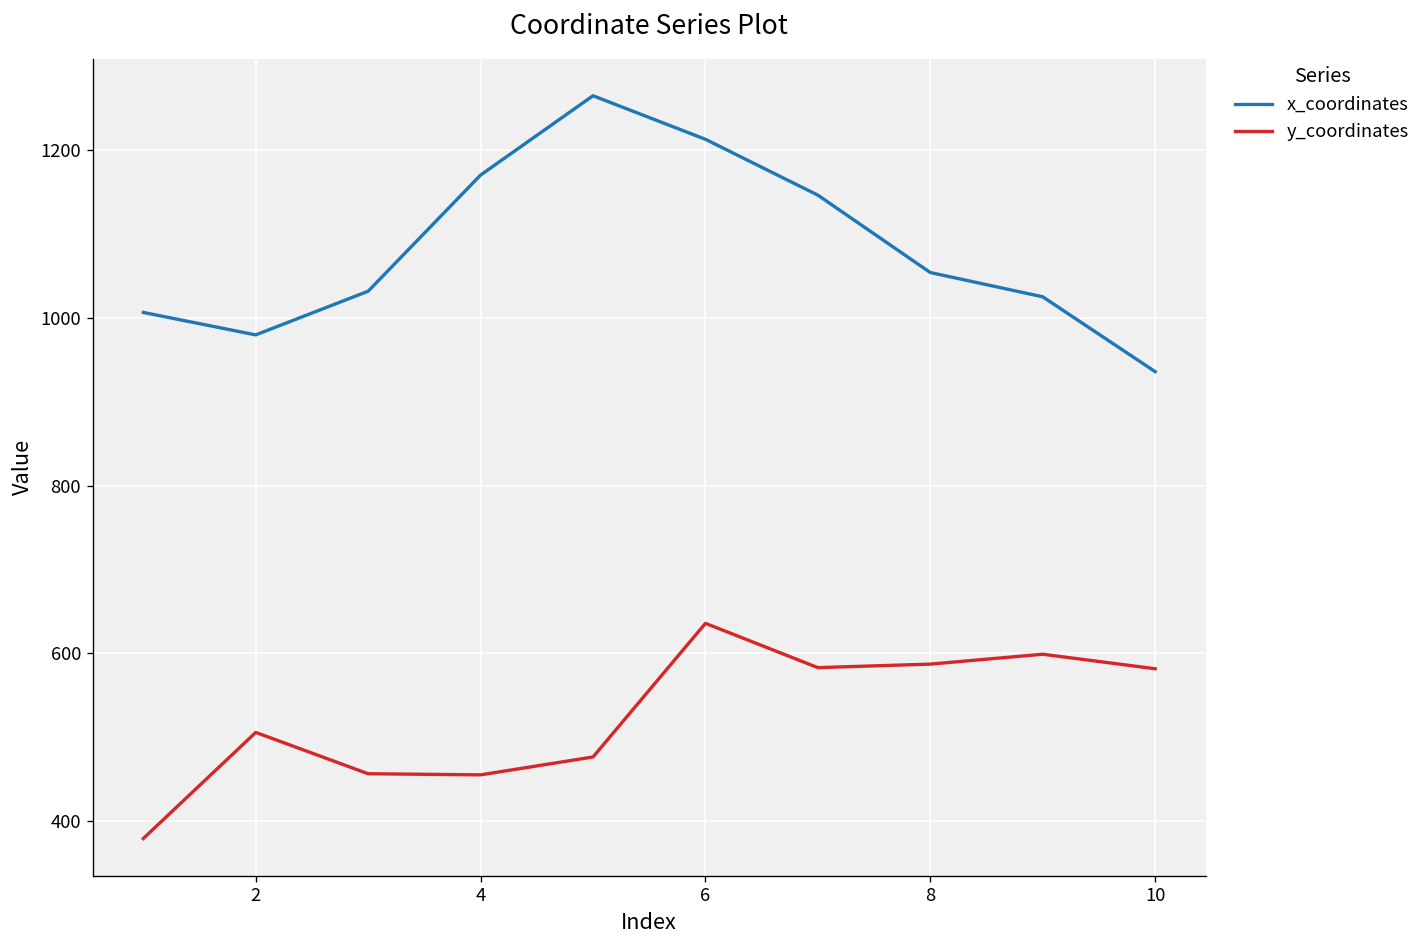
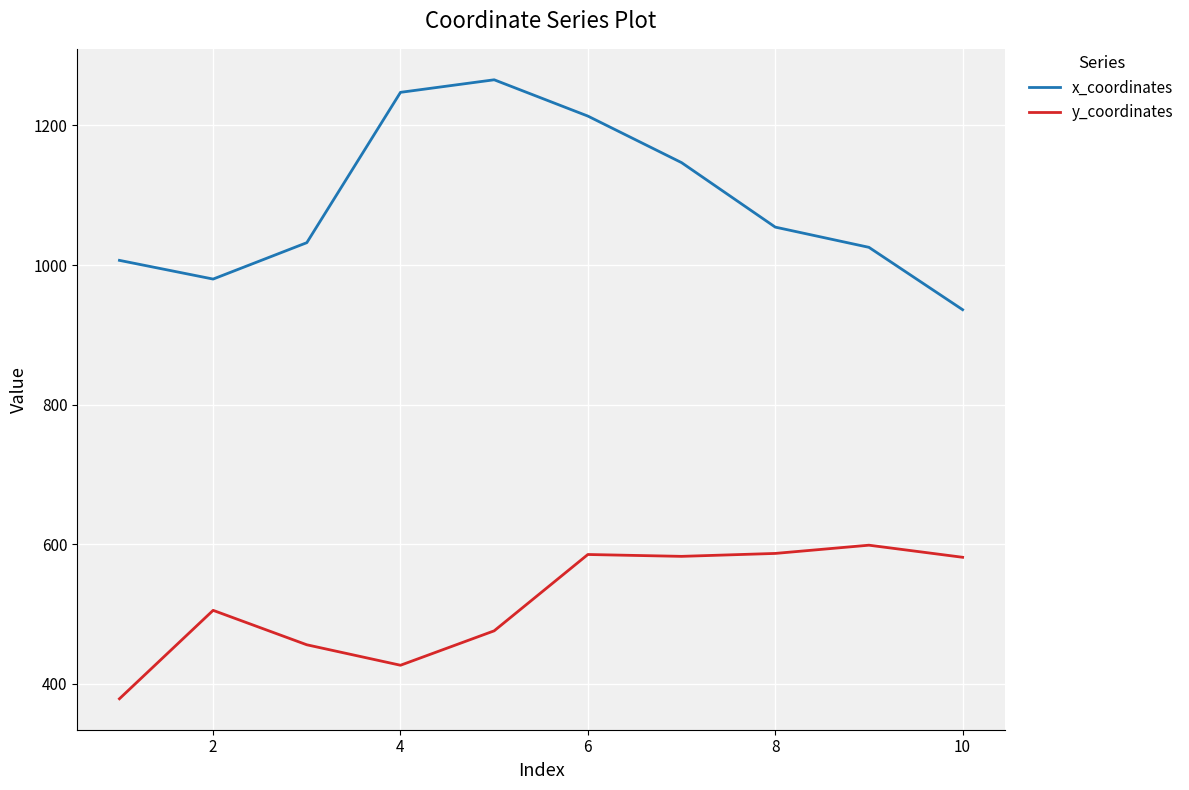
  {
    "x_coordinates": {
      "2": 980,
-     "4": 1170,
+     "4": 1250,
      "6": 1210,
      "8": 1050,
      "10": 940
    },
    "y_coordinates": {
      "2": 510,
-     "4": 450,
-     "6": 640,
+     "4": 430,
+     "6": 590,
      "8": 590,
      "10": 580
    }
  }
